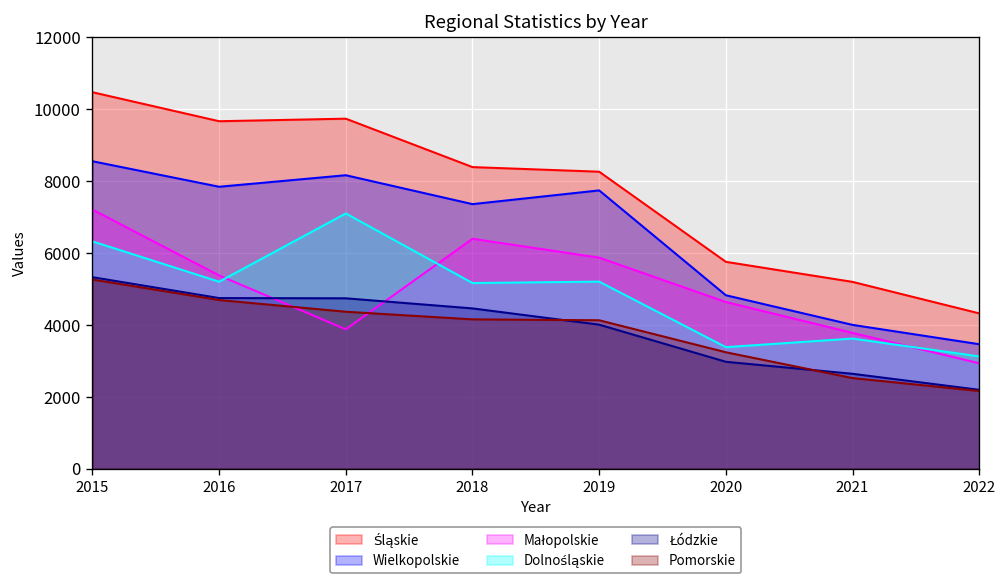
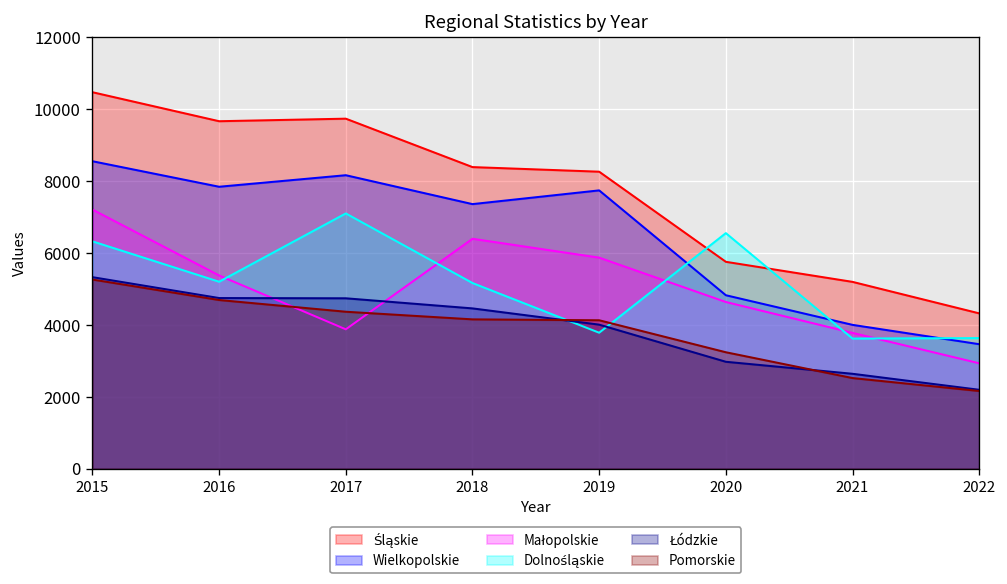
  {
    "Małopolskie": {
      "2015": 7200,
      "2016": 5400,
      "2017": 3900,
      "2018": 6400,
      "2019": 5900,
      "2020": 4600,
      "2021": 3800,
      "2022": 2900
    },
    "Dolnośląskie": {
      "2015": 6300,
      "2016": 5200,
      "2017": 7100,
      "2018": 5200,
-     "2019": 5200,
-     "2020": 3400,
+     "2019": 3800,
+     "2020": 6600,
      "2021": 3600,
-     "2022": 3100
+     "2022": 3600
    }
  }
